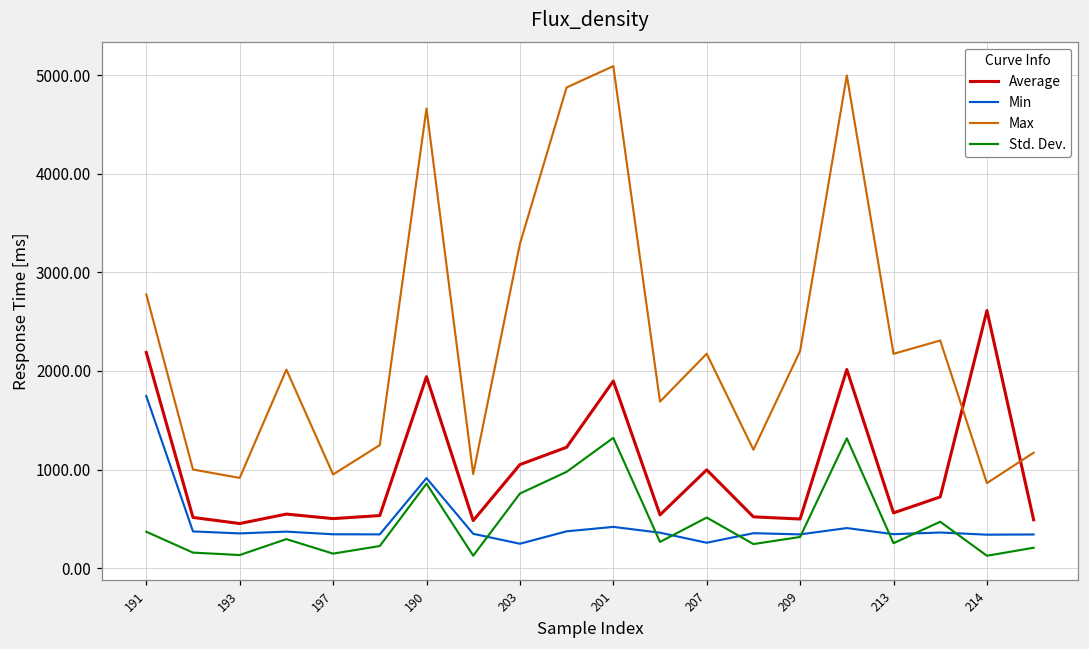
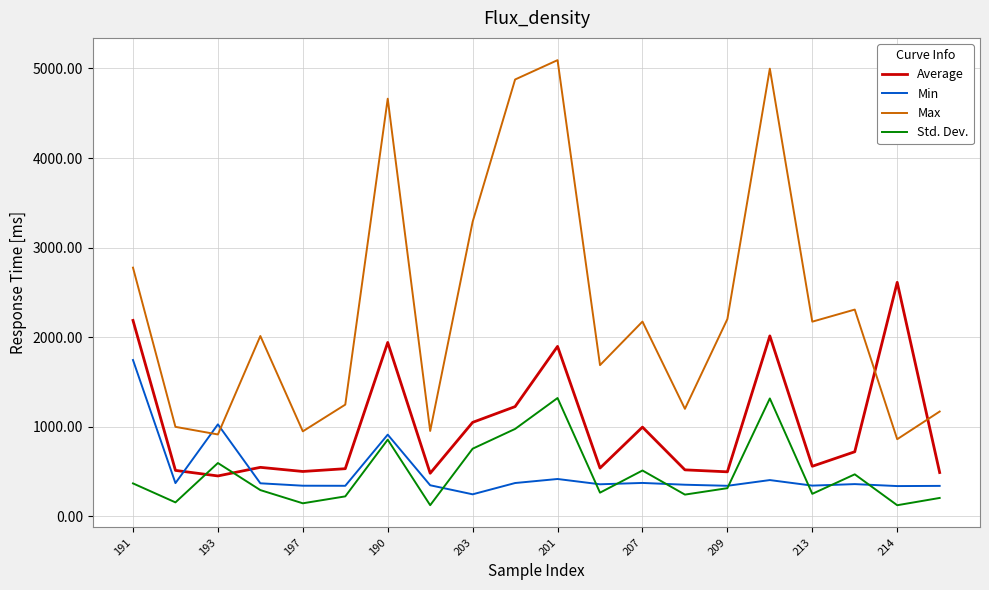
  {
    "Average": {
      "191": 2200,
      "193": 500,
      "197": 500,
      "190": 1900,
      "203": 1100,
      "201": 1900,
      "207": 1000,
      "209": 500,
      "213": 600,
      "214": 2600
    },
    "Min": {
      "191": 1700,
-     "193": 400,
+     "193": 1000,
      "197": 300,
      "190": 900,
      "203": 200,
      "201": 400,
-     "207": 300,
+     "207": 400,
      "213": 300,
      "214": 300
    },
    "Max": {
      "191": 2800,
      "193": 900,
      "197": 1000,
      "190": 4700,
      "203": 3300,
      "201": 5100,
      "207": 2200,
      "209": 2200,
      "213": 2200,
      "214": 900
    },
    "Std. Dev.": {
      "191": 400,
-     "193": 100,
+     "193": 600,
      "197": 100,
      "190": 900,
      "203": 800,
      "201": 1300,
      "207": 500,
      "213": 300,
      "214": 100
    }
  }
